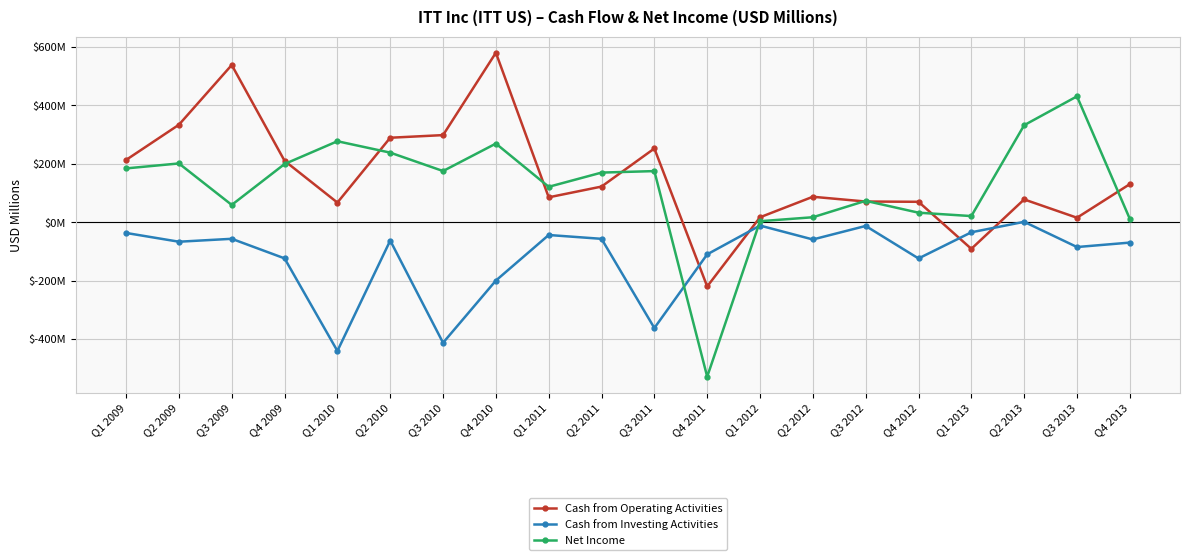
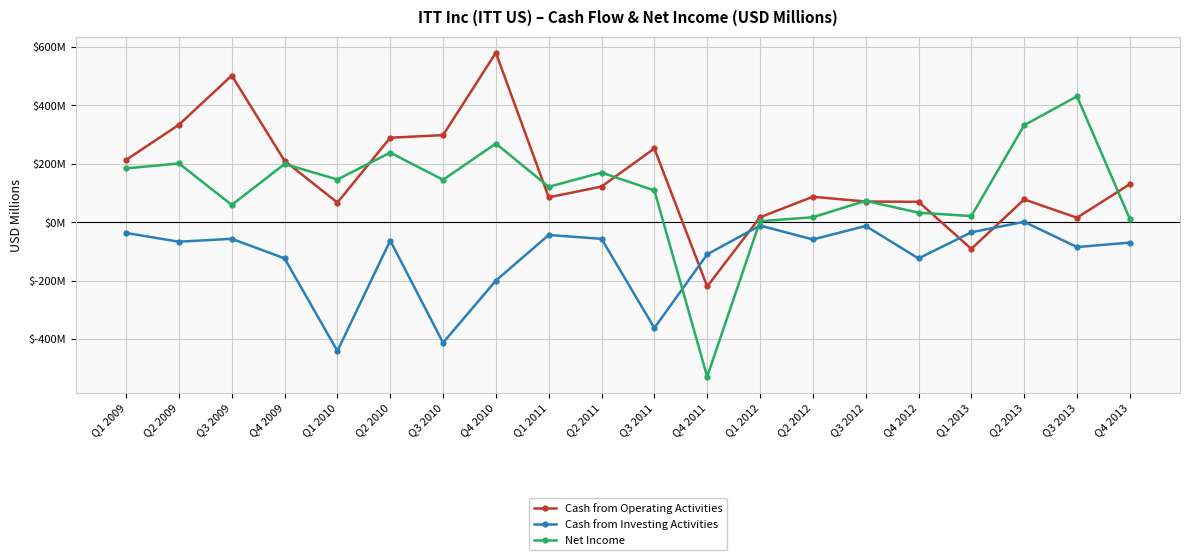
  {
    "Cash from Operating Activities": {
      "Q1 2009": "$210000000",
      "Q2 2009": "$330000000",
-     "Q3 2009": "$540000000",
+     "Q3 2009": "$500000000",
      "Q4 2009": "$210000000",
      "Q1 2010": "$70000000",
      "Q2 2010": "$290000000",
      "Q3 2010": "$300000000",
      "Q4 2010": "$580000000",
      "Q1 2011": "$90000000",
      "Q2 2011": "$120000000",
      "Q3 2011": "$250000000",
      "Q4 2011": "$-220000000",
      "Q1 2012": "$20000000",
      "Q2 2012": "$90000000",
      "Q4 2012": "$70000000",
      "Q1 2013": "$-90000000",
      "Q2 2013": "$80000000",
      "Q3 2013": "$20000000",
      "Q4 2013": "$130000000"
    },
    "Cash from Investing Activities": {
      "Q1 2009": "$-40000000",
      "Q2 2009": "$-70000000",
      "Q3 2009": "$-60000000",
      "Q4 2009": "$-120000000",
      "Q1 2010": "$-440000000",
      "Q2 2010": "$-60000000",
      "Q3 2010": "$-410000000",
      "Q4 2010": "$-200000000",
      "Q1 2011": "$-40000000",
      "Q2 2011": "$-60000000",
      "Q3 2011": "$-360000000",
      "Q4 2011": "$-110000000",
      "Q1 2012": "$-10000000",
      "Q2 2012": "$-60000000",
      "Q3 2012": "$-10000000",
      "Q4 2012": "$-120000000",
      "Q1 2013": "$-30000000",
      "Q2 2013": "$0",
      "Q3 2013": "$-90000000",
      "Q4 2013": "$-70000000"
    },
    "Net Income": {
      "Q1 2009": "$180000000",
      "Q2 2009": "$200000000",
      "Q3 2009": "$60000000",
      "Q4 2009": "$200000000",
-     "Q1 2010": "$280000000",
+     "Q1 2010": "$150000000",
      "Q2 2010": "$240000000",
-     "Q3 2010": "$180000000",
+     "Q3 2010": "$150000000",
      "Q4 2010": "$270000000",
      "Q1 2011": "$120000000",
      "Q2 2011": "$170000000",
-     "Q3 2011": "$170000000",
+     "Q3 2011": "$110000000",
      "Q4 2011": "$-530000000",
      "Q1 2012": "$0",
      "Q2 2012": "$20000000",
      "Q4 2012": "$30000000",
      "Q1 2013": "$20000000",
      "Q2 2013": "$330000000",
      "Q3 2013": "$430000000",
      "Q4 2013": "$10000000"
    }
  }
